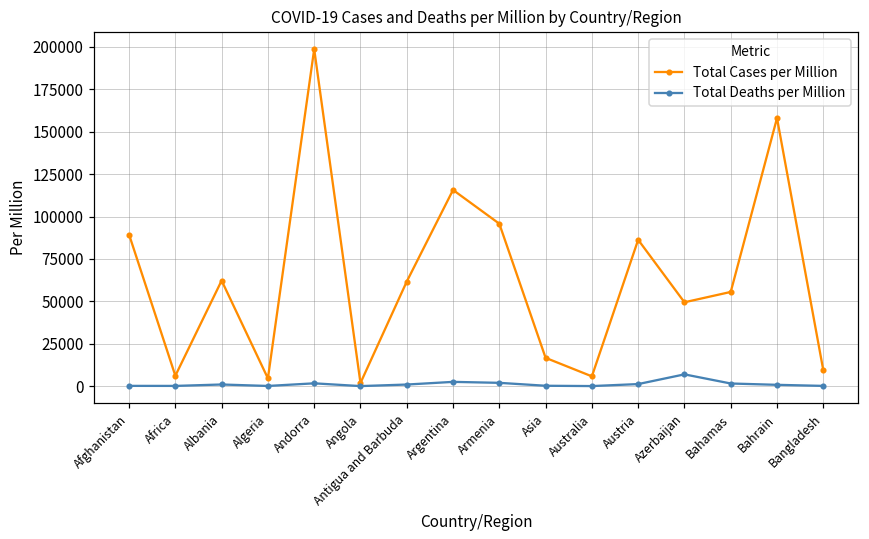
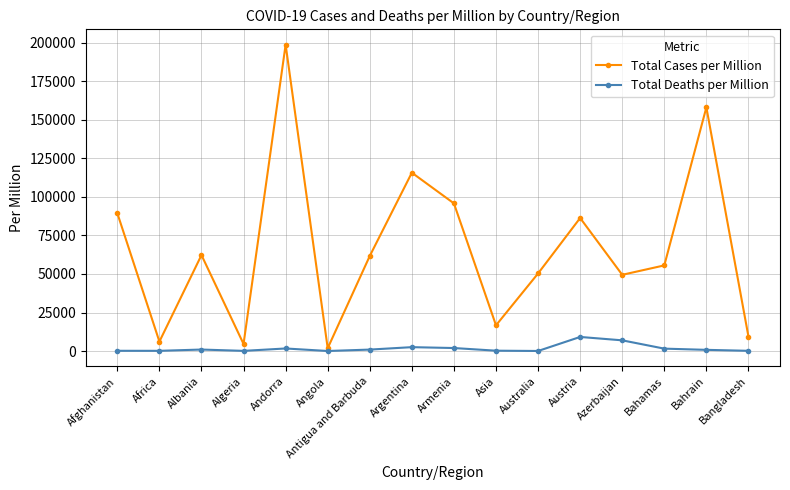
  {
    "Total Cases per Million": {
      "Afghanistan": 89000,
      "Africa": 6000,
      "Albania": 62000,
      "Algeria": 5000,
      "Andorra": 199000,
      "Angola": 2000,
      "Antigua and Barbuda": 62000,
      "Argentina": 116000,
      "Armenia": 96000,
      "Asia": 17000,
-     "Australia": 6000,
+     "Australia": 50000,
      "Austria": 86000,
      "Azerbaijan": 49000,
      "Bahamas": 56000,
      "Bahrain": 158000,
      "Bangladesh": 9000
    },
    "Total Deaths per Million": {
      "Afghanistan": 0,
      "Africa": 0,
      "Albania": 1000,
      "Algeria": 0,
      "Andorra": 2000,
      "Angola": 0,
      "Antigua and Barbuda": 1000,
      "Argentina": 3000,
      "Armenia": 2000,
      "Asia": 0,
      "Australia": 0,
-     "Austria": 1000,
+     "Austria": 9000,
      "Azerbaijan": 7000,
      "Bahamas": 2000,
      "Bahrain": 1000,
      "Bangladesh": 0
    }
  }
